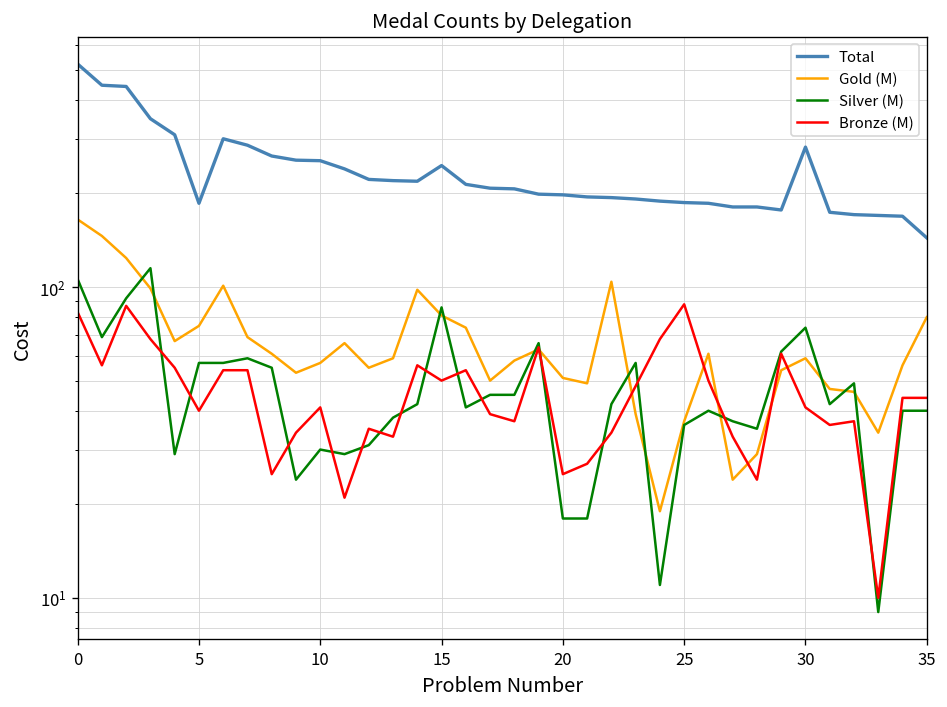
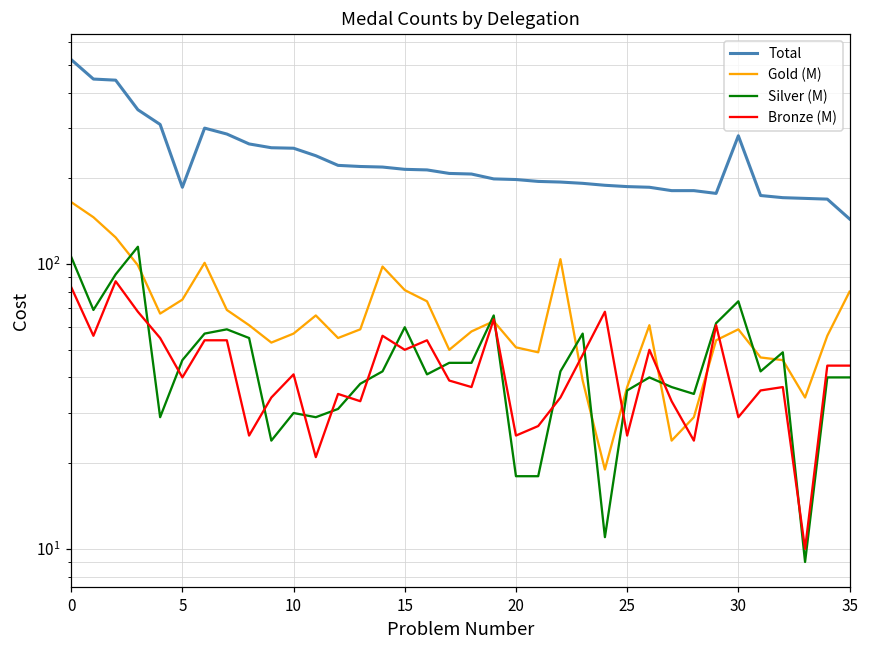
  {
    "Total": {
      "0": 520,
      "5": 190,
      "10": 260,
-     "15": 250,
+     "15": 220,
      "20": 200,
      "25": 190,
      "30": 280,
      "35": 140
    },
    "Gold (M)": {
      "0": 170,
      "5": 75,
      "10": 57,
      "15": 81,
      "20": 51,
      "25": 37,
      "30": 59,
      "35": 80
    },
    "Silver (M)": {
      "0": 106,
-     "5": 57,
+     "5": 46,
      "10": 30,
-     "15": 86,
+     "15": 60,
      "20": 18,
      "25": 36,
      "30": 74,
      "35": 40
    },
    "Bronze (M)": {
      "0": 83,
      "5": 40,
      "10": 41,
      "15": 50,
      "20": 25,
-     "25": 88,
-     "30": 41,
+     "25": 25,
+     "30": 29,
      "35": 44
    }
  }
